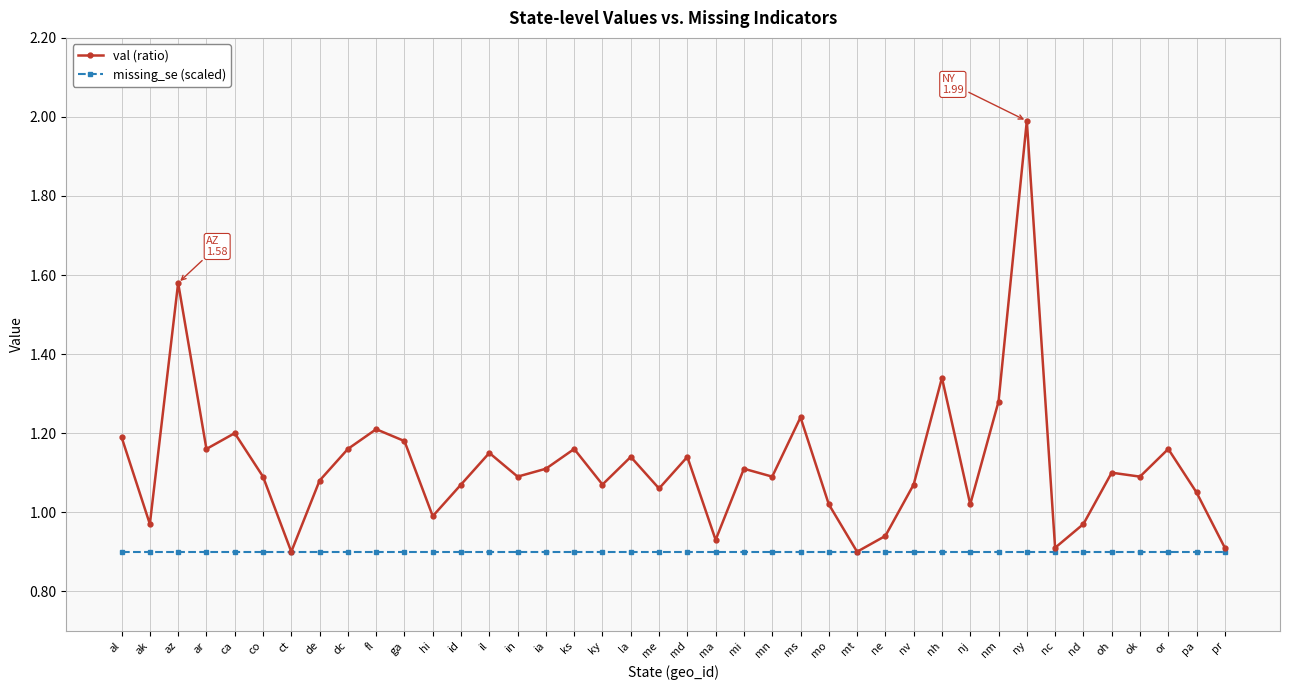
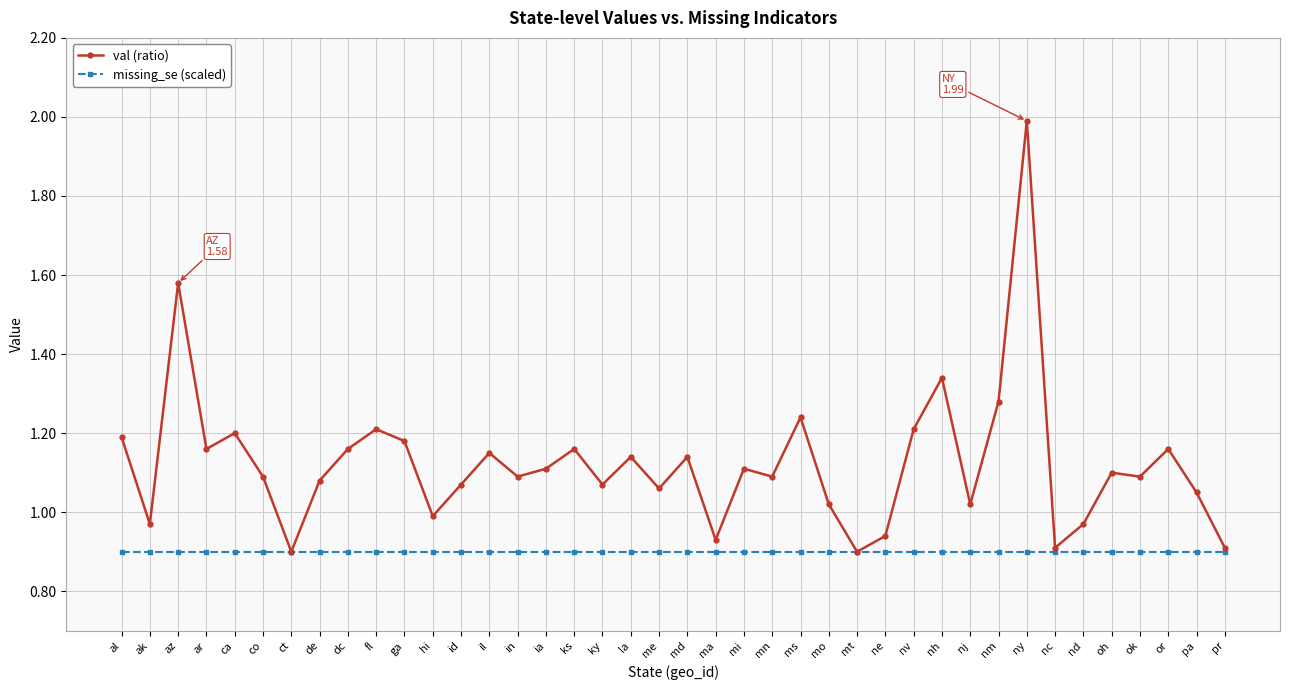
  {
    "val (ratio)": {
      "al": 1.19,
      "ak": 0.97,
      "ar": 1.16,
      "ca": 1.20,
      "co": 1.09,
      "de": 1.08,
      "dc": 1.16,
      "fl": 1.21,
      "ga": 1.18,
      "hi": 0.99,
      "id": 1.07,
      "il": 1.15,
      "in": 1.09,
      "ia": 1.11,
      "ks": 1.16,
      "ky": 1.07,
      "la": 1.14,
      "me": 1.06,
      "md": 1.14,
      "ma": 0.93,
      "mi": 1.11,
      "mn": 1.09,
      "ms": 1.24,
      "mo": 1.02,
      "ne": 0.94,
-     "nv": 1.07,
+     "nv": 1.21,
      "nh": 1.34,
      "nj": 1.02,
      "nm": 1.28,
      "nc": 0.91,
      "nd": 0.97,
      "oh": 1.10,
      "ok": 1.09,
      "or": 1.16,
      "pa": 1.05,
      "pr": 0.91
    },
    "missing_se (scaled)": {
      "al": 0.90,
      "ak": 0.90,
      "az": 0.90,
      "ar": 0.90,
      "ca": 0.90,
      "co": 0.90,
      "de": 0.90,
      "dc": 0.90,
      "fl": 0.90,
      "ga": 0.90,
      "hi": 0.90,
      "id": 0.90,
      "il": 0.90,
      "in": 0.90,
      "ia": 0.90,
      "ks": 0.90,
      "ky": 0.90,
      "la": 0.90,
      "me": 0.90,
      "md": 0.90,
      "ma": 0.90,
      "mi": 0.90,
      "mn": 0.90,
      "ms": 0.90,
      "mo": 0.90,
      "ne": 0.90,
      "nv": 0.90,
      "nh": 0.90,
      "nj": 0.90,
      "nm": 0.90,
      "ny": 0.90,
      "nc": 0.90,
      "nd": 0.90,
      "oh": 0.90,
      "ok": 0.90,
      "or": 0.90,
      "pa": 0.90,
      "pr": 0.90
    }
  }
